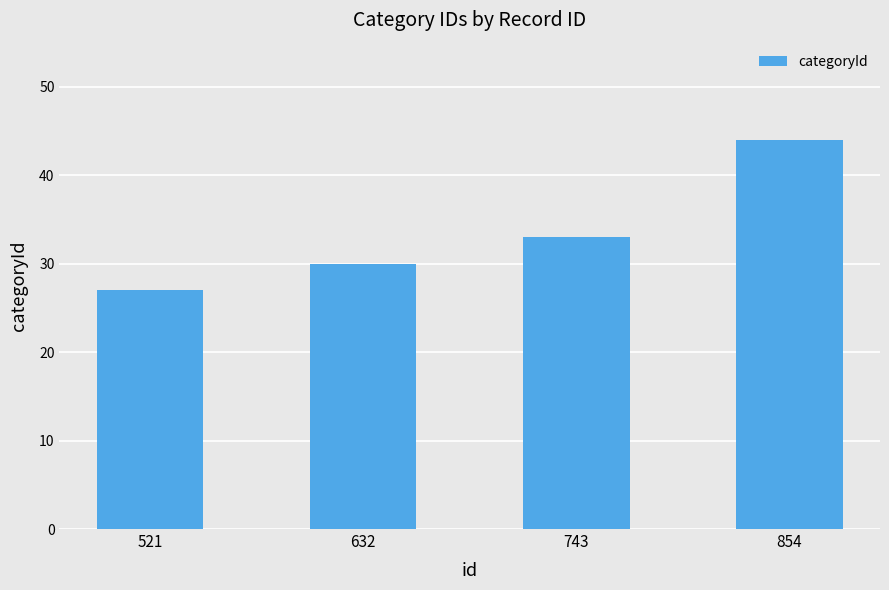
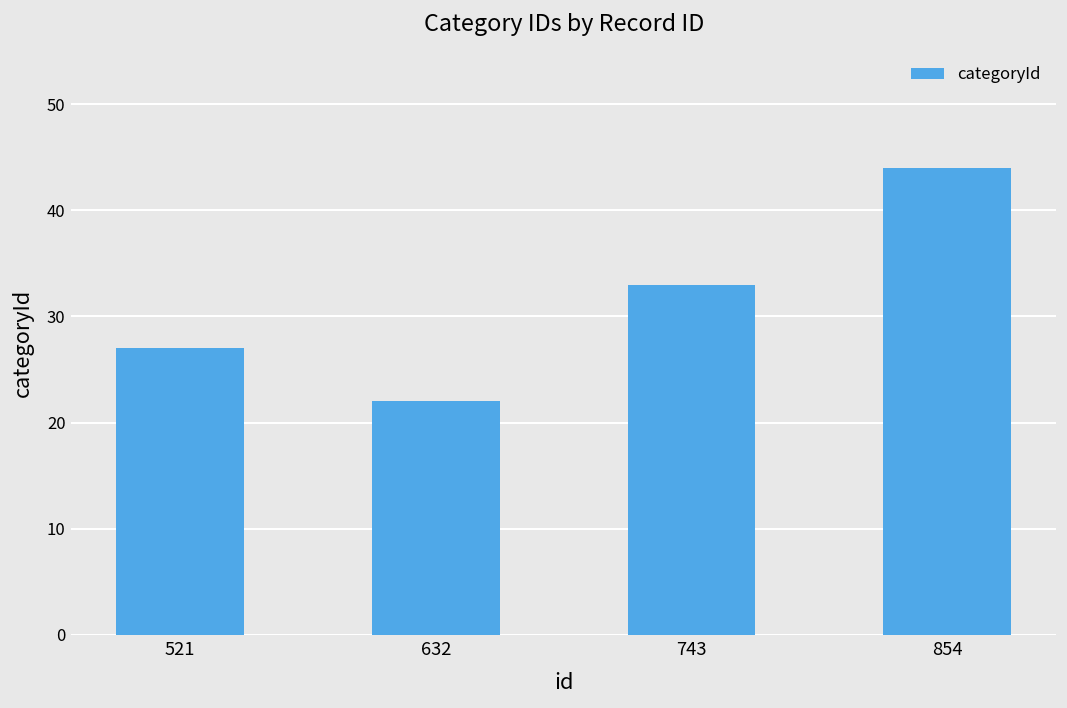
  {
    "521": 27,
-   "632": 30,
+   "632": 22,
    "743": 33,
    "854": 44
  }
